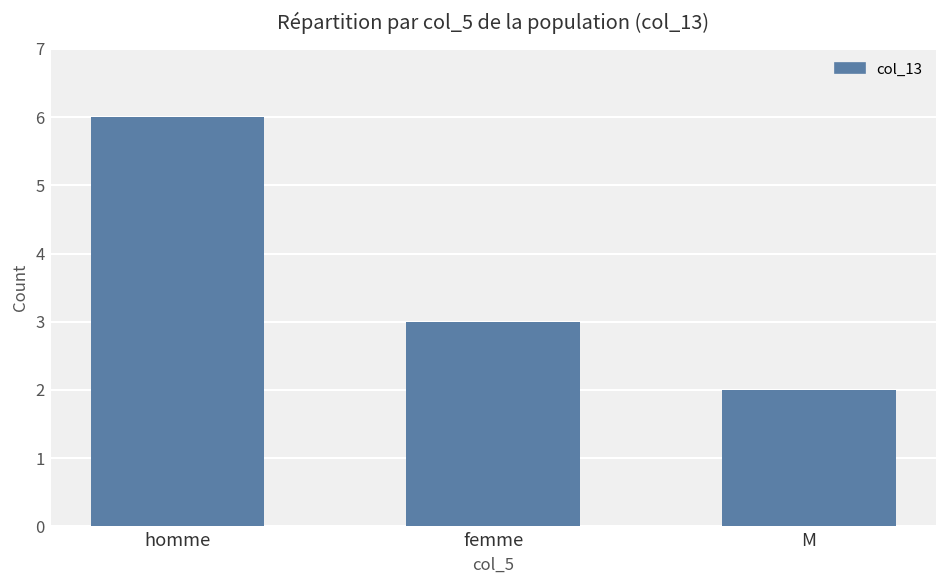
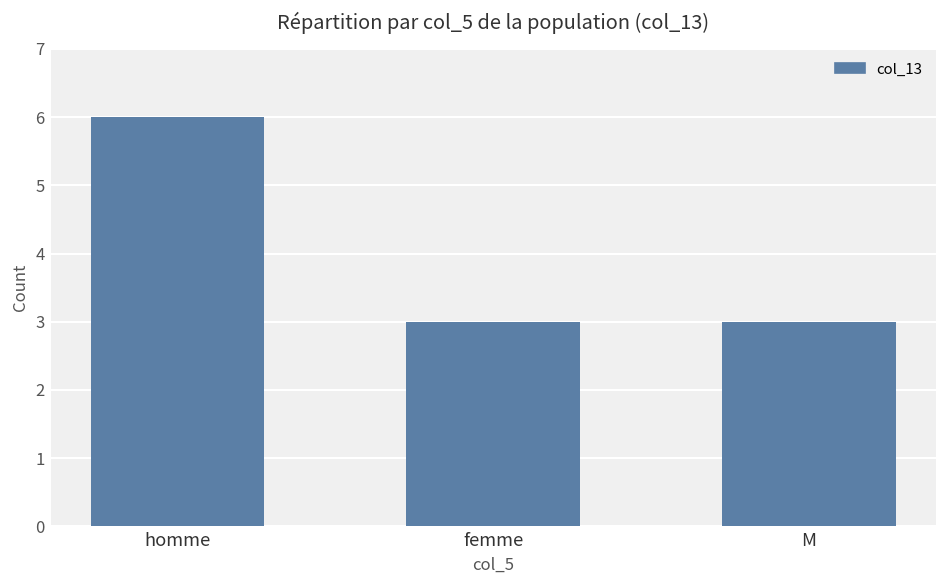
  {
    "homme": 6,
    "femme": 3,
-   "M": 2
+   "M": 3
  }
